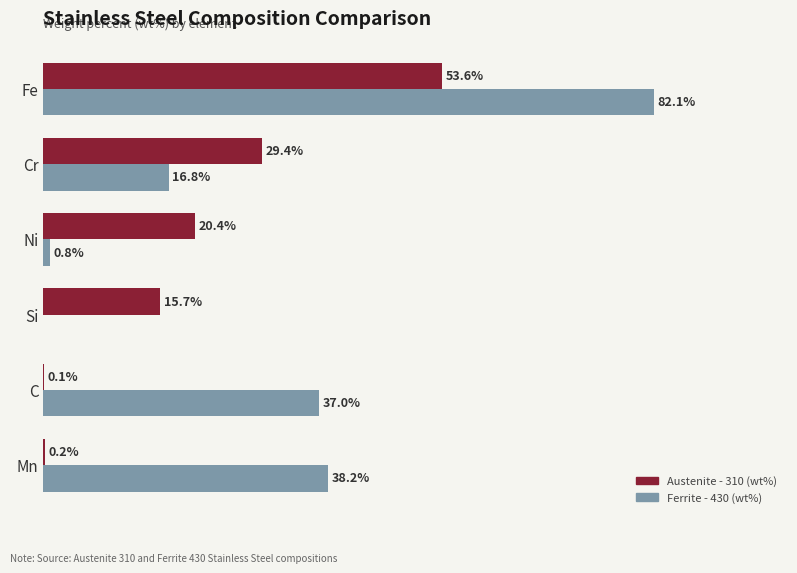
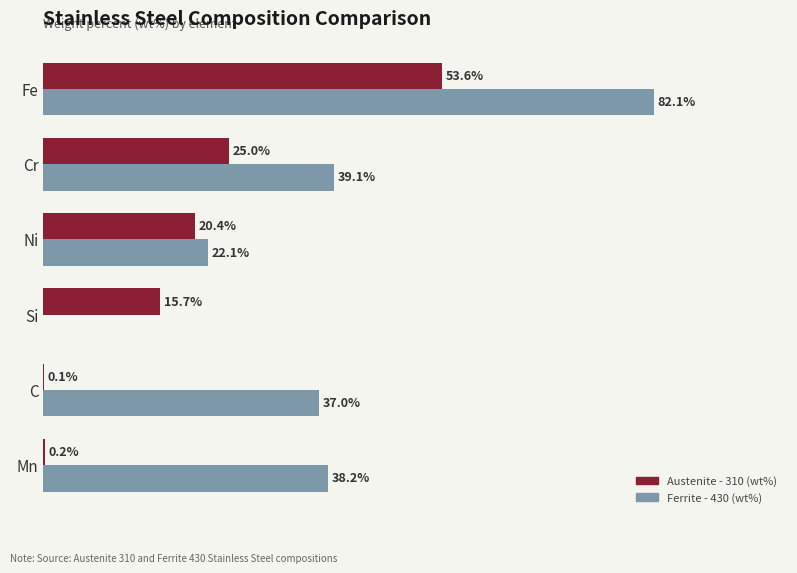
  {
    "Austenite - 310 (wt%)": {
      "Fe": "53.6%",
-     "Cr": "29.4%",
+     "Cr": "25.0%",
      "Ni": "20.4%",
      "Si": "15.7%",
      "C": "0.1%",
      "Mn": "0.2%"
    },
    "Ferrite - 430 (wt%)": {
      "Fe": "82.1%",
-     "Cr": "16.8%",
-     "Ni": "0.8%",
+     "Cr": "39.1%",
+     "Ni": "22.1%",
      "C": "37.0%",
      "Mn": "38.2%"
    }
  }
